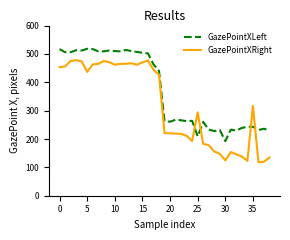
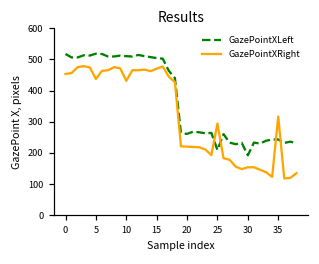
  {
    "GazePointXLeft": {
      "0": 520,
      "5": 520,
      "10": 510,
      "15": 500,
      "20": 260,
      "25": 210,
      "30": 190,
      "35": 240
    },
    "GazePointXRight": {
      "0": 450,
      "5": 440,
-     "10": 460,
+     "10": 430,
      "15": 470,
      "20": 220,
      "25": 290,
-     "30": 120,
+     "30": 150,
      "35": 320
    }
  }
